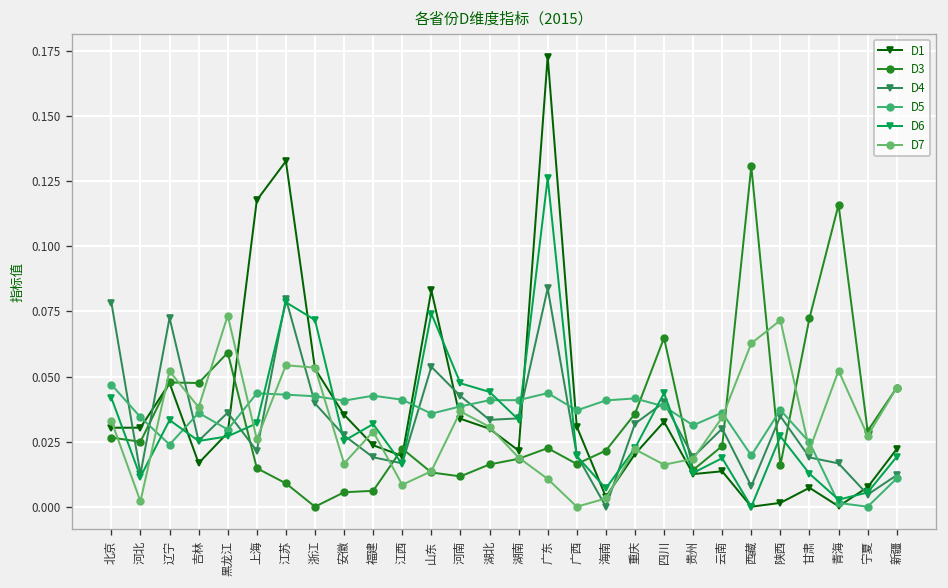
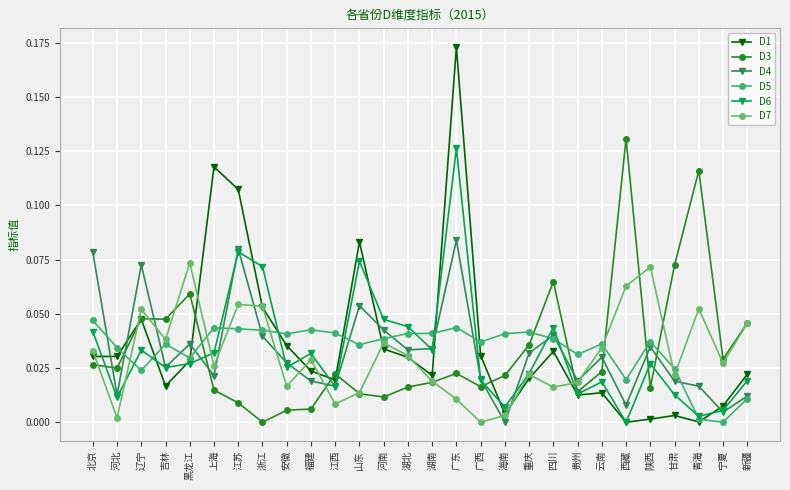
  {
    "D1": {
      "北京": 0.030,
      "河北": 0.030,
      "吉林": 0.017,
      "黑龙江": 0.028,
      "上海": 0.118,
-     "江苏": 0.133,
+     "江苏": 0.107,
      "安徽": 0.035,
      "福建": 0.024,
      "江西": 0.019,
      "山东": 0.083,
      "河南": 0.034,
      "湖南": 0.022,
      "广东": 0.173,
      "广西": 0.031,
      "重庆": 0.020,
      "四川": 0.033,
      "云南": 0.014,
      "陕西": 0.001,
-     "甘肃": 0.007,
+     "甘肃": 0.003,
      "青海": 0.000,
      "宁夏": 0.008,
      "新疆": 0.022
    }
  }
